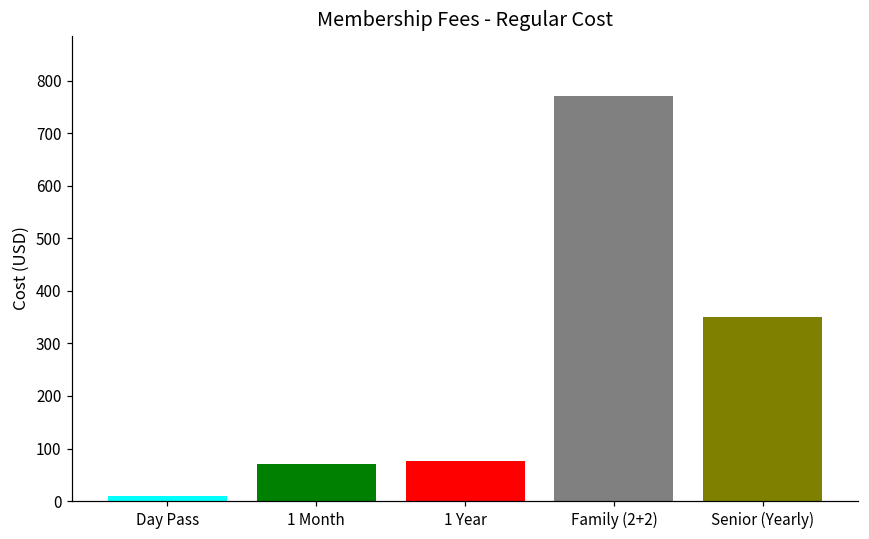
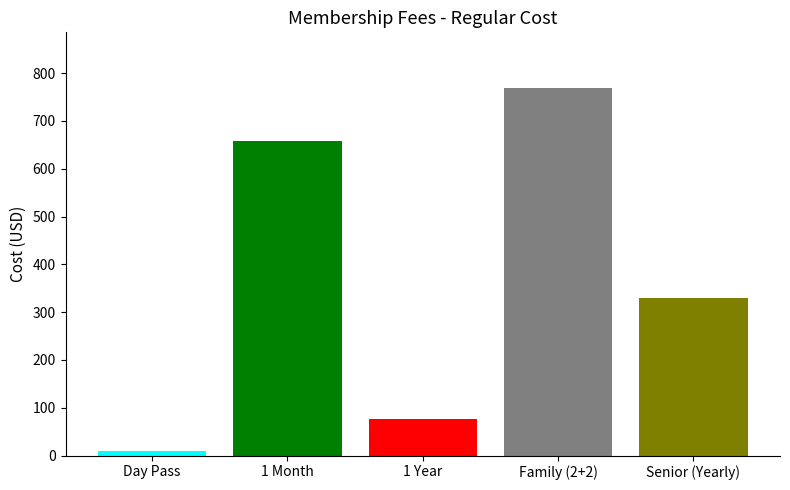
  {
    "Day Pass": 10,
-   "1 Month": 70,
+   "1 Month": 660,
    "1 Year": 80,
    "Family (2+2)": 770,
-   "Senior (Yearly)": 350
+   "Senior (Yearly)": 330
  }
